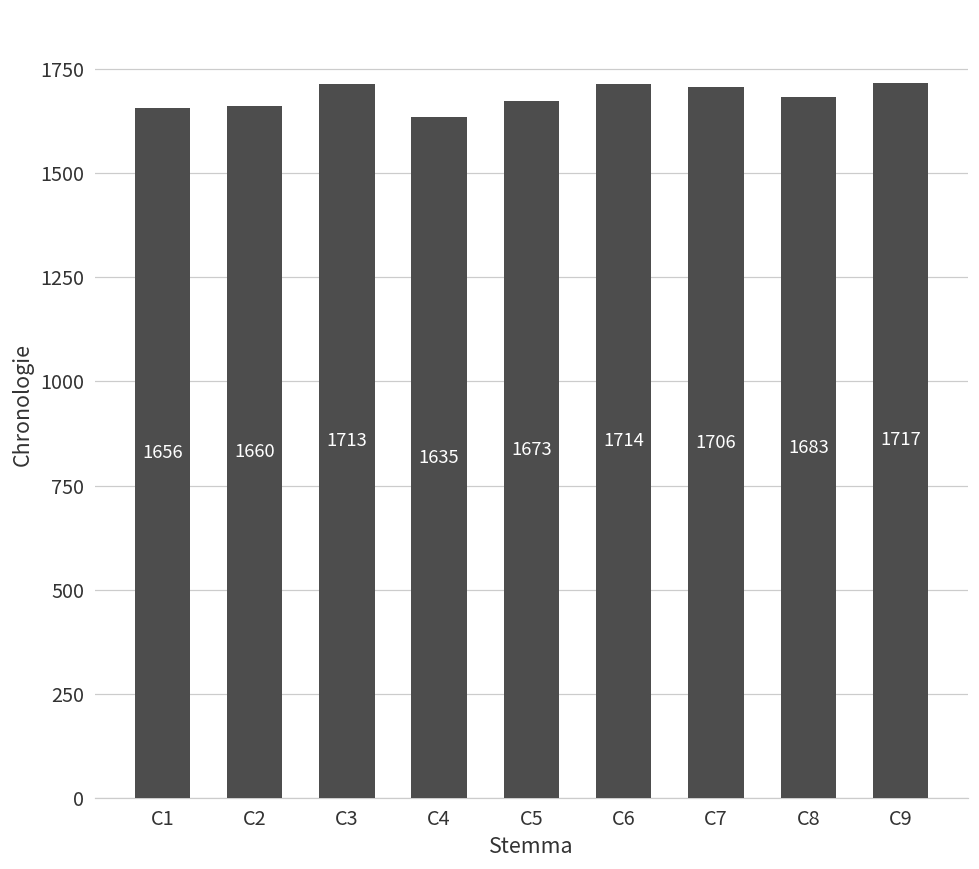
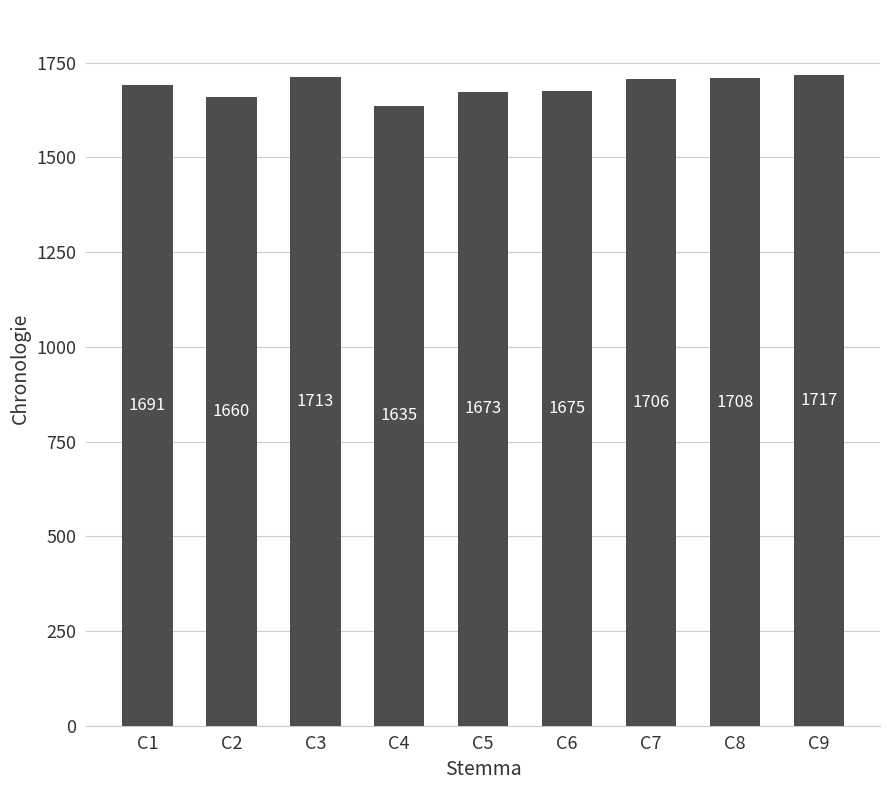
  {
-   "C1": 1656,
+   "C1": 1691,
    "C2": 1660,
    "C3": 1713,
    "C4": 1635,
    "C5": 1673,
-   "C6": 1714,
+   "C6": 1675,
    "C7": 1706,
-   "C8": 1683,
+   "C8": 1708,
    "C9": 1717
  }
